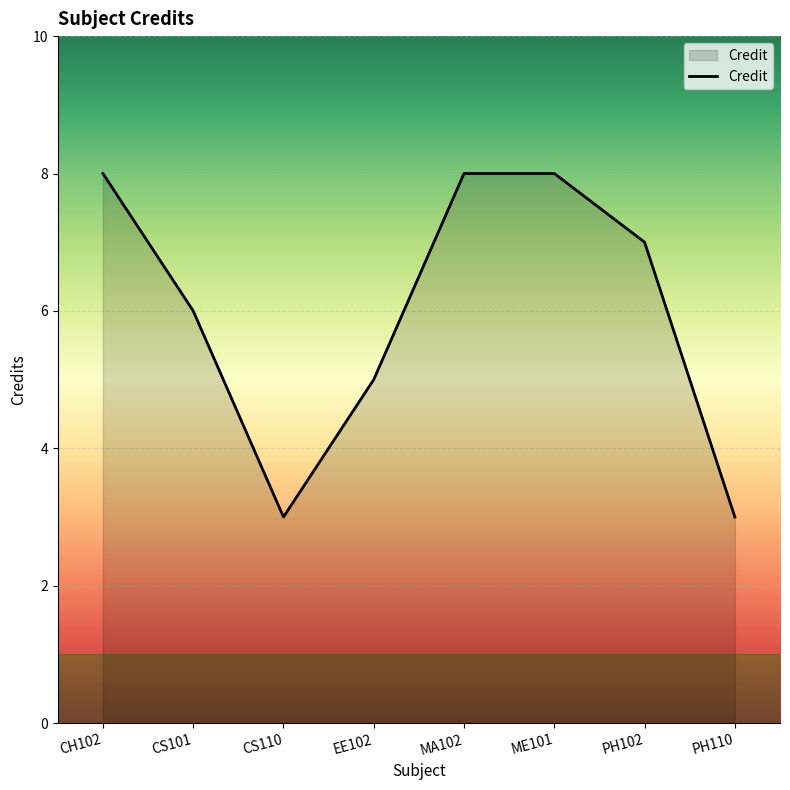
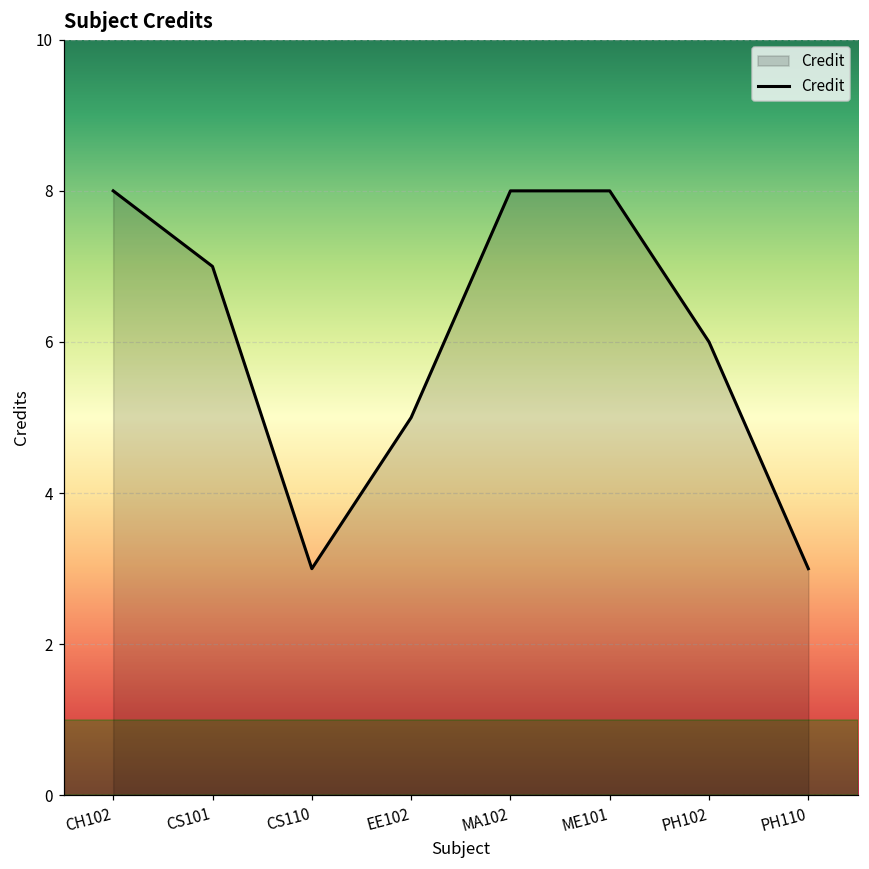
  {
    "CH102": 8,
-   "CS101": 6,
+   "CS101": 7,
    "CS110": 3,
    "EE102": 5,
    "MA102": 8,
    "ME101": 8,
-   "PH102": 7,
+   "PH102": 6,
    "PH110": 3
  }
